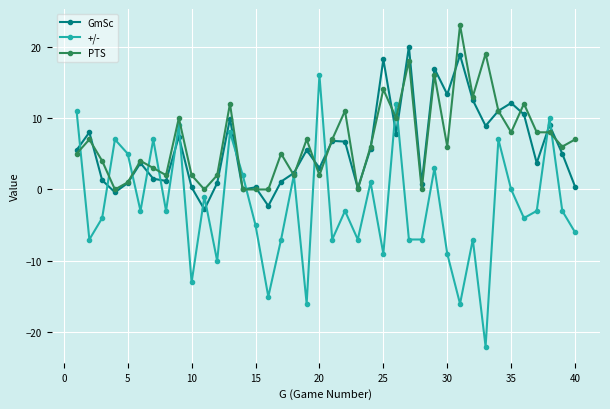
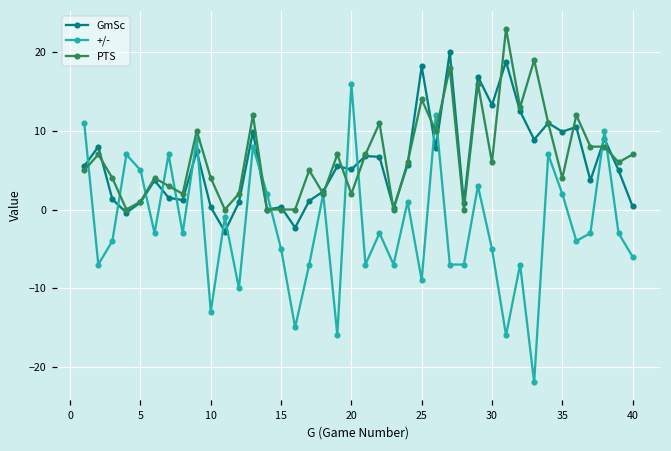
  {
    "GmSc": {
      "10": 0,
-     "20": 3,
+     "20": 5,
      "25": 18,
      "30": 13,
-     "35": 12,
+     "35": 10,
      "40": 0
    },
    "+/-": {
      "5": 5,
      "10": -13,
      "15": -5,
      "20": 16,
      "25": -9,
-     "30": -9,
-     "35": 0,
+     "30": -5,
+     "35": 2,
      "40": -6
    },
    "PTS": {
-     "10": 2,
+     "10": 4,
      "20": 2,
      "25": 14,
      "30": 6,
-     "35": 8,
+     "35": 4,
      "40": 7
    }
  }
